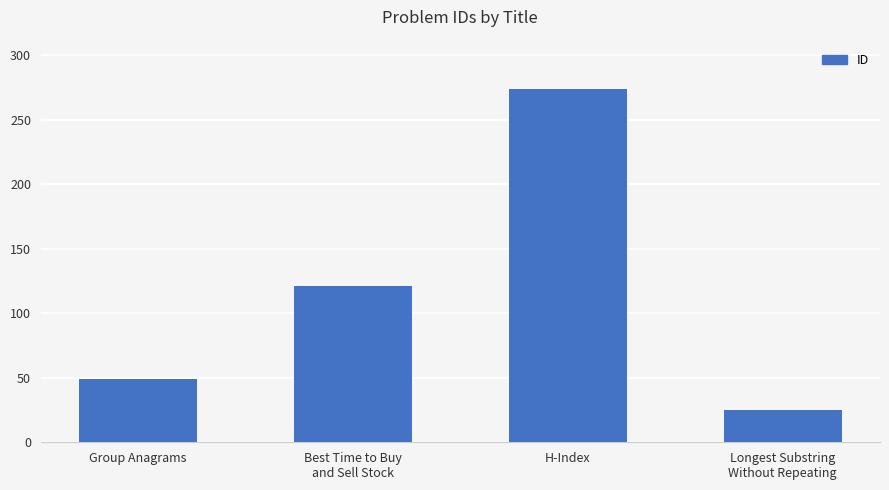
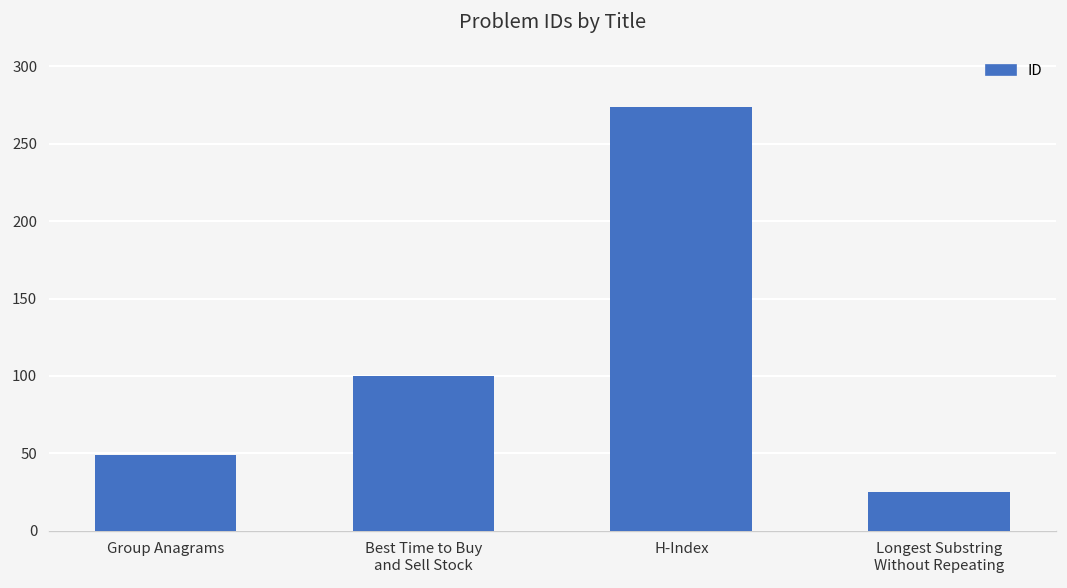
  {
    "Group Anagrams": 49,
-   "Best Time to Buy and Sell Stock": 121,
+   "Best Time to Buy and Sell Stock": 100,
    "H-Index": 274,
    "Longest Substring Without Repeating": 25
  }
